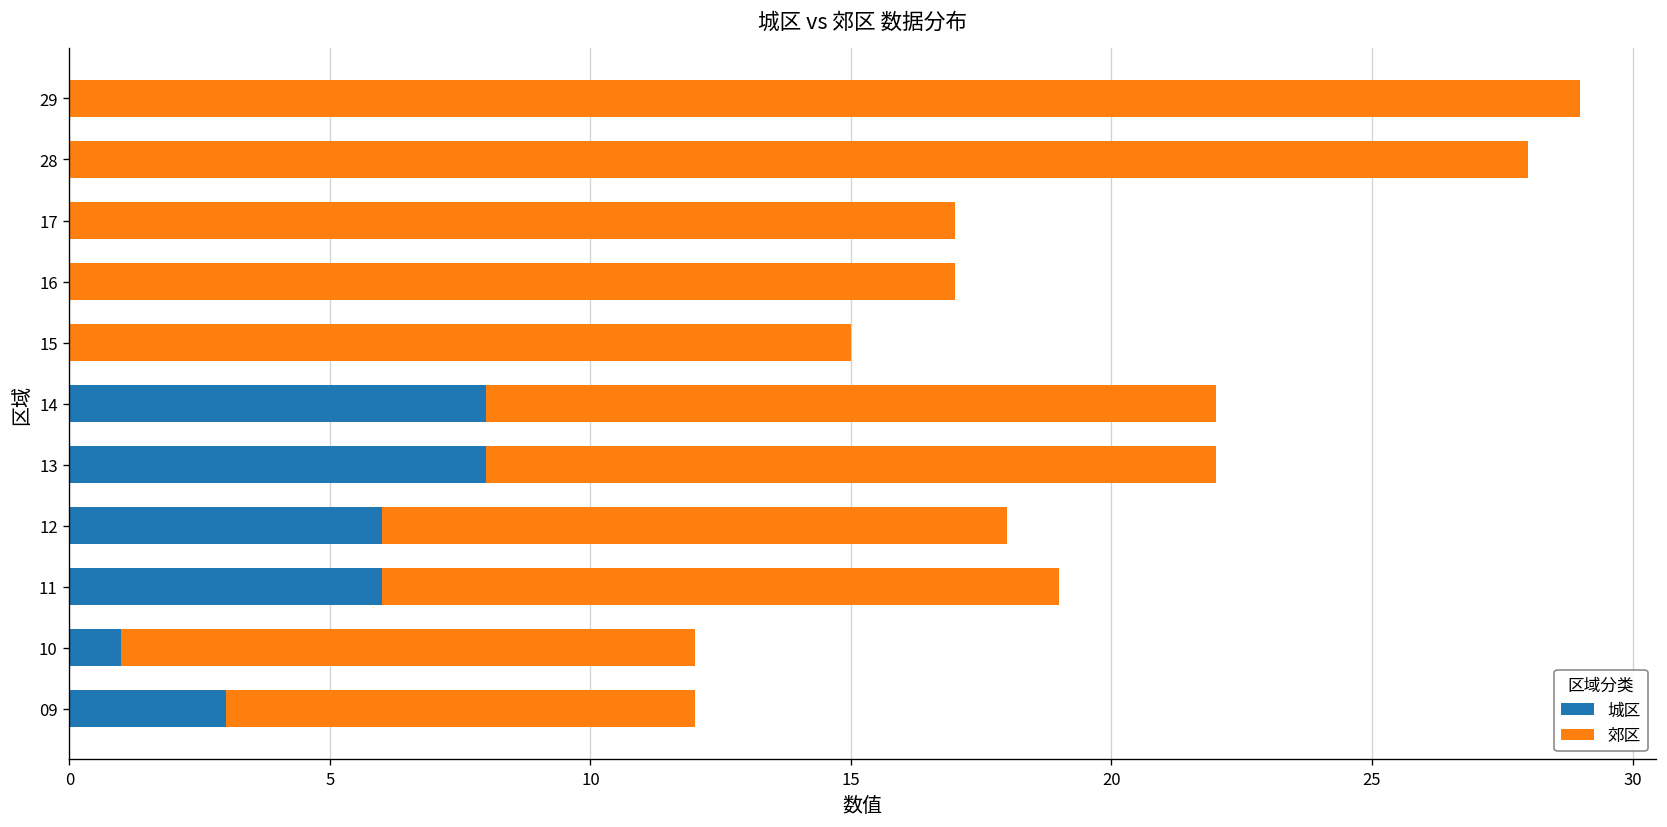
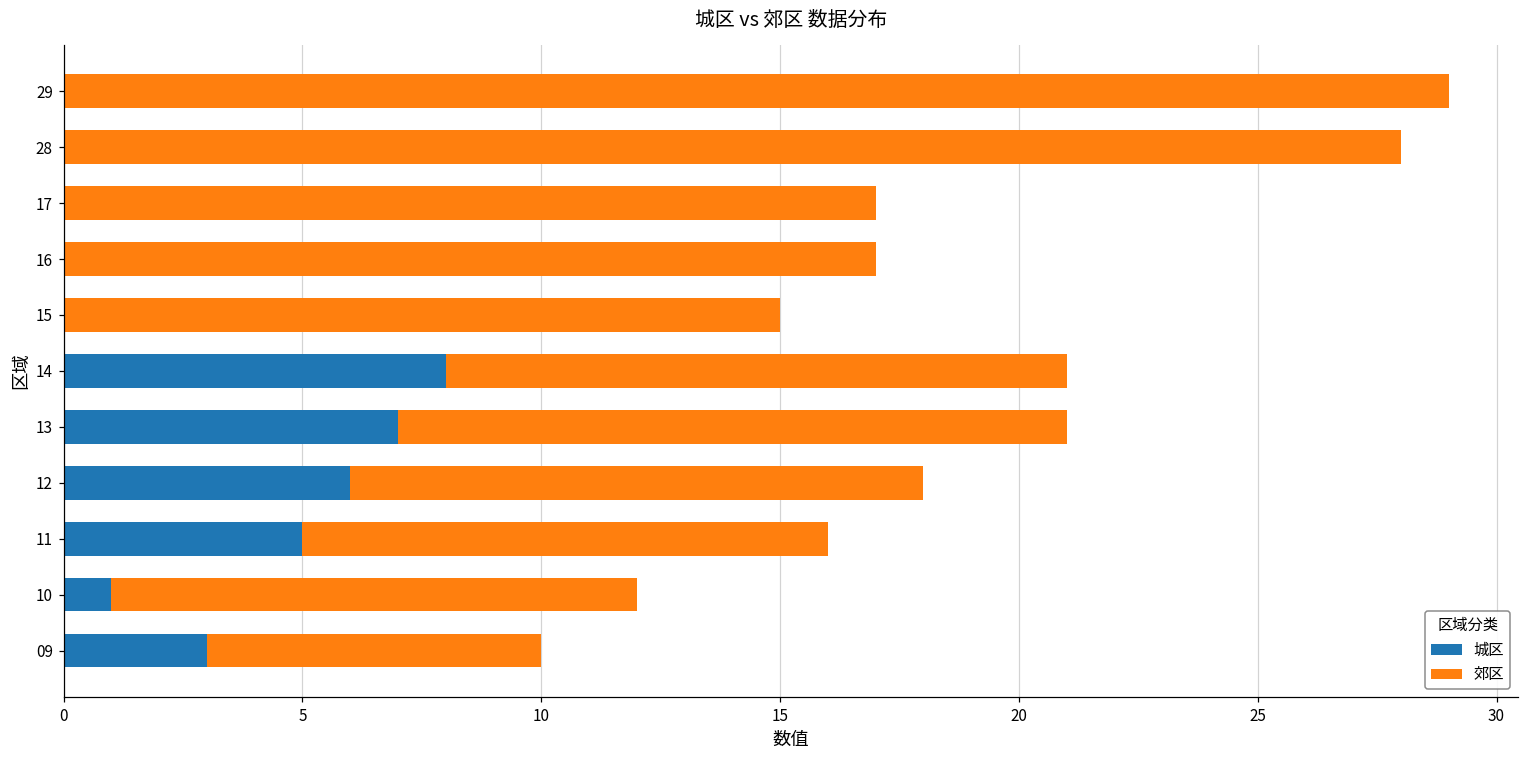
  {
    "城区": {
      "29": 0,
      "28": 0,
      "17": 0,
      "16": 0,
      "15": 0,
      "14": 8,
-     "13": 8,
+     "13": 7,
      "12": 6,
-     "11": 6,
+     "11": 5,
      "10": 1,
      "09": 3
    },
    "郊区": {
      "29": 29,
      "28": 28,
      "17": 17,
      "16": 17,
      "15": 15,
-     "14": 14,
+     "14": 13,
      "13": 14,
      "12": 12,
-     "11": 13,
+     "11": 11,
      "10": 11,
-     "09": 9
+     "09": 7
    }
  }
